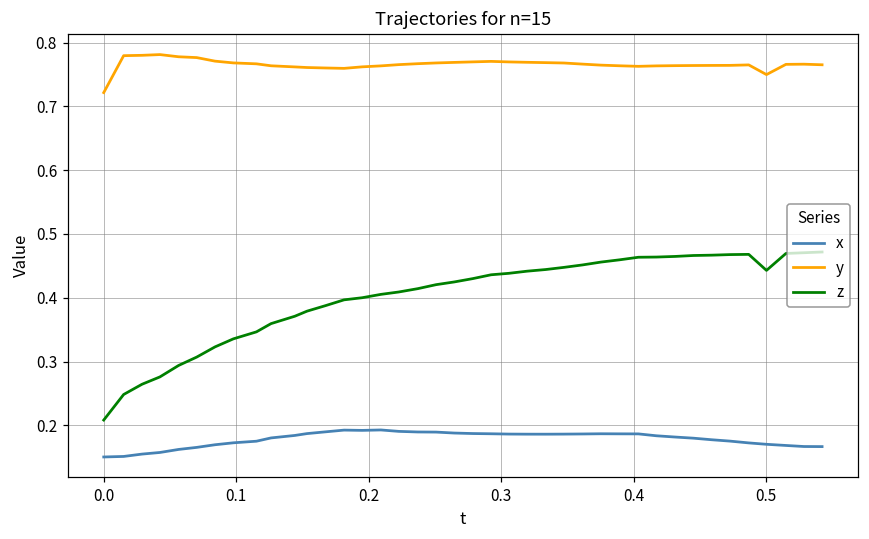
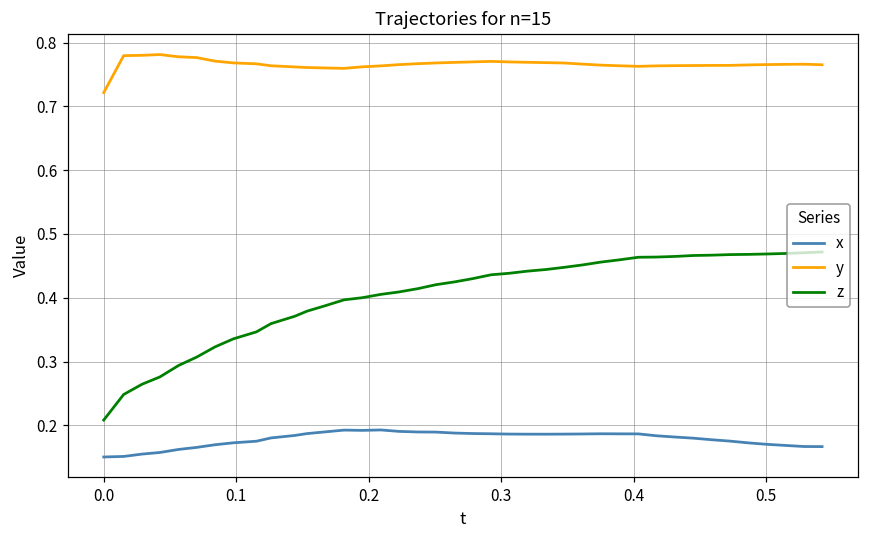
  {
    "x": {
      "0.0": 0.15,
      "0.5": 0.17
    },
    "y": {
      "0.0": 0.72,
-     "0.5": 0.75
+     "0.5": 0.77
    },
    "z": {
      "0.0": 0.21,
-     "0.5": 0.44
+     "0.5": 0.47
    }
  }
